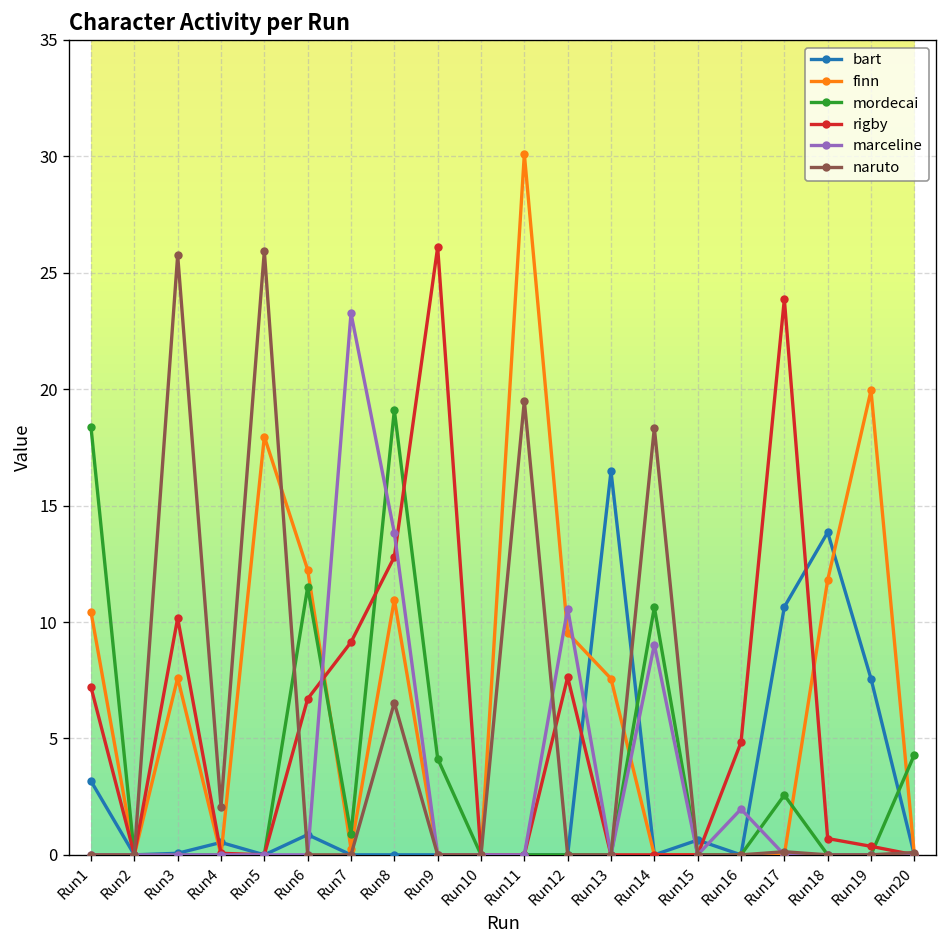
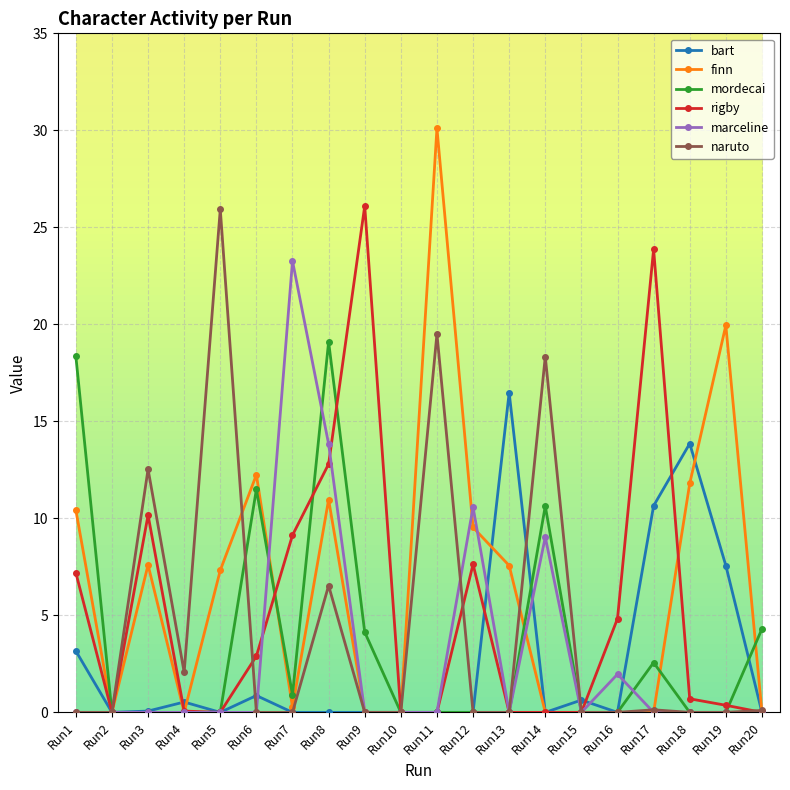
  {
    "bart": {
      "Run1": 3.2,
      "Run4": 0.5,
      "Run6": 0.9,
      "Run8": 0.0,
      "Run13": 16.5,
      "Run15": 0.6,
      "Run17": 10.6,
      "Run18": 13.9,
      "Run19": 7.6
    },
    "finn": {
      "Run1": 10.4,
      "Run3": 7.6,
-     "Run5": 18.0,
+     "Run5": 7.3,
      "Run6": 12.2,
      "Run7": 0.3,
      "Run8": 11.0,
      "Run11": 30.1,
      "Run12": 9.5,
      "Run13": 7.6,
      "Run18": 11.8,
      "Run19": 19.9
    },
    "mordecai": {
      "Run1": 18.4,
      "Run6": 11.5,
      "Run7": 0.9,
      "Run8": 19.1,
      "Run9": 4.1,
      "Run14": 10.6,
      "Run17": 2.6,
      "Run20": 4.3
    },
    "rigby": {
      "Run1": 7.2,
      "Run3": 10.2,
-     "Run6": 6.7,
+     "Run6": 2.9,
      "Run7": 9.1,
      "Run8": 12.8,
      "Run9": 26.1,
      "Run12": 7.6,
      "Run16": 4.8,
      "Run17": 23.9,
      "Run18": 0.7,
      "Run19": 0.4
    },
    "marceline": {
      "Run7": 23.3,
      "Run8": 13.8,
      "Run12": 10.6,
      "Run14": 9.0,
      "Run16": 2.0
    },
    "naruto": {
-     "Run3": 25.8,
+     "Run3": 12.5,
      "Run4": 2.1,
      "Run5": 25.9,
      "Run8": 6.5,
      "Run11": 19.5,
      "Run14": 18.3,
      "Run17": 0.1
    }
  }
